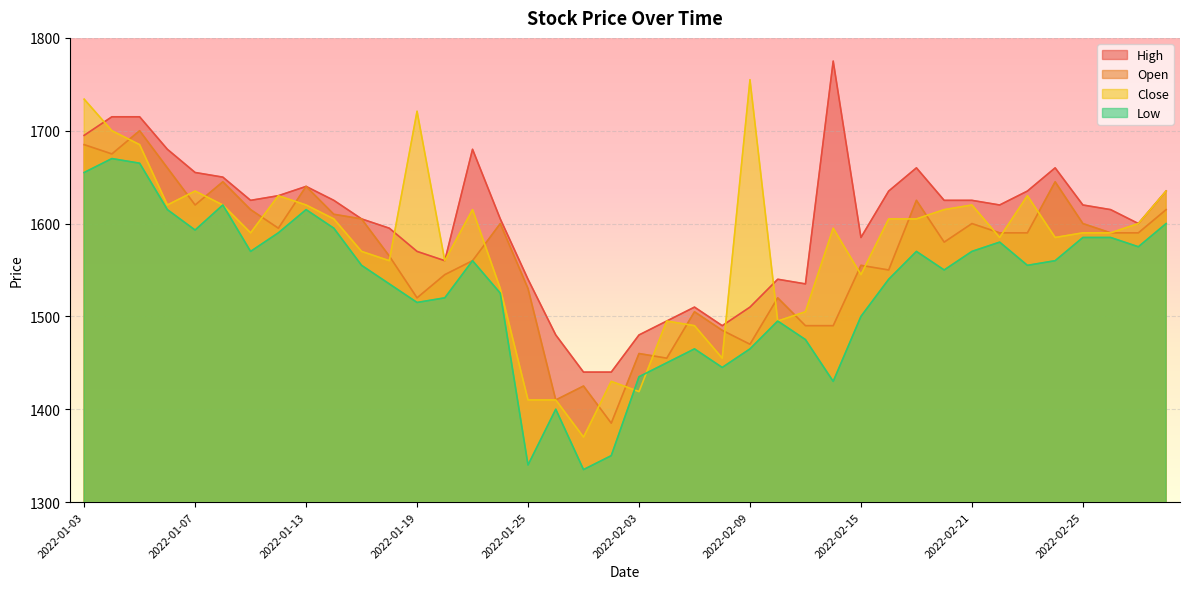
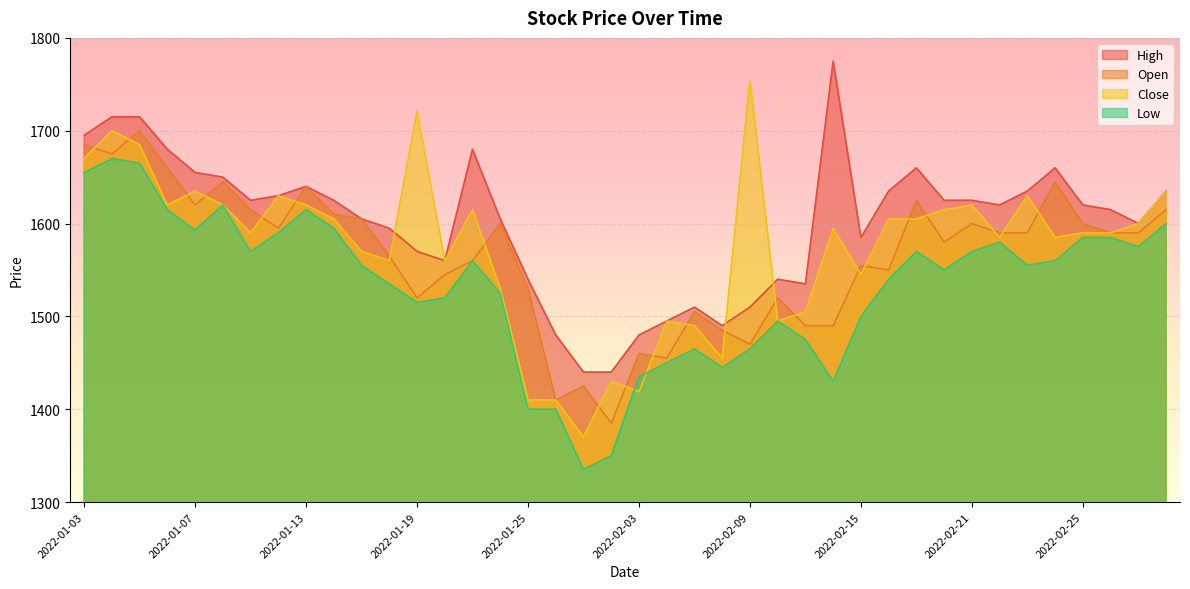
  {
    "Close": {
-     "2022-01-03": 1730,
+     "2022-01-03": 1670,
      "2022-01-07": 1640,
      "2022-01-13": 1620,
      "2022-01-19": 1720,
      "2022-01-25": 1410,
      "2022-02-03": 1420,
      "2022-02-09": 1760,
      "2022-02-15": 1550,
      "2022-02-21": 1620,
      "2022-02-25": 1590
    },
    "Low": {
      "2022-01-03": 1660,
      "2022-01-07": 1590,
      "2022-01-13": 1620,
      "2022-01-19": 1520,
-     "2022-01-25": 1340,
+     "2022-01-25": 1400,
      "2022-02-03": 1440,
      "2022-02-09": 1470,
      "2022-02-15": 1500,
      "2022-02-21": 1570,
      "2022-02-25": 1590
    }
  }
